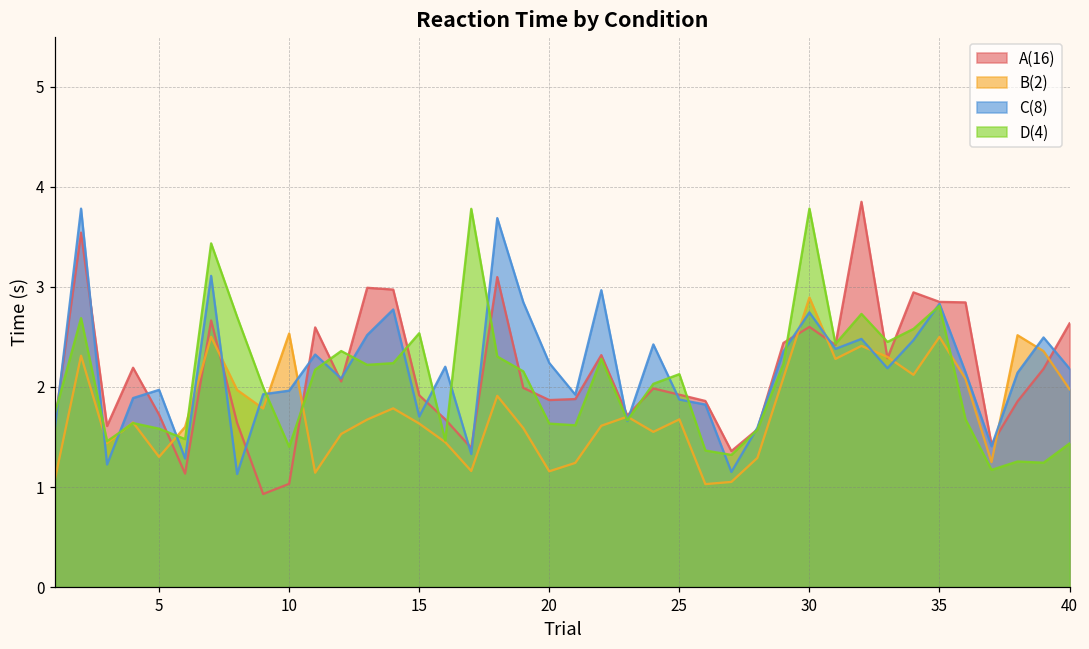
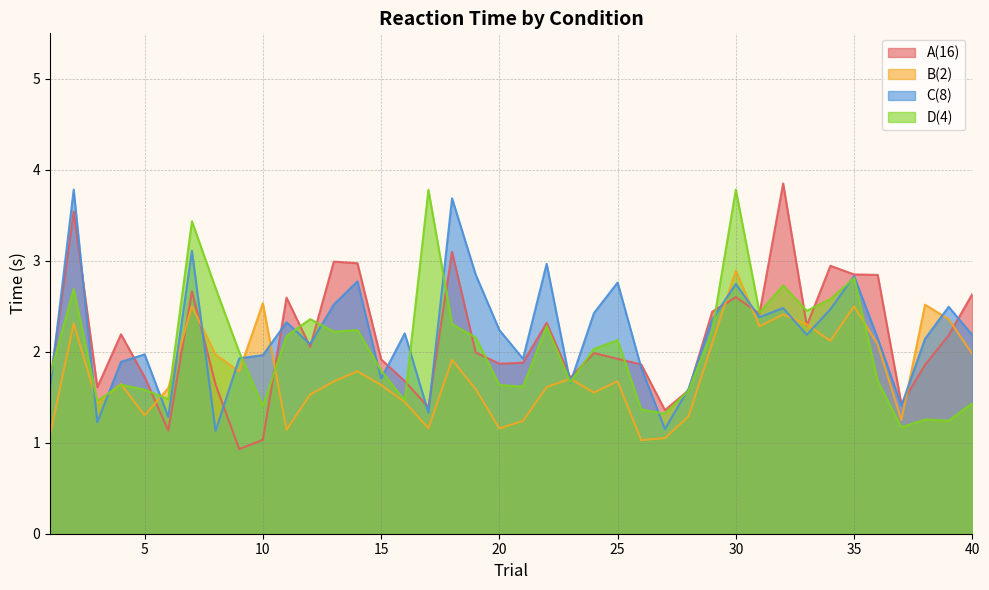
  {
    "A(16)": {
      "5": 1.7,
      "10": 1.0,
      "15": 1.9,
      "20": 1.9,
      "25": 1.9,
      "30": 2.6,
      "40": 2.6
    },
    "B(2)": {
      "5": 1.3,
      "10": 2.5,
      "15": 1.6,
      "20": 1.2,
      "25": 1.7,
      "30": 2.9,
      "35": 2.5,
      "40": 2.0
    },
    "C(8)": {
      "5": 2.0,
      "10": 2.0,
      "15": 1.7,
      "20": 2.2,
-     "25": 1.9,
+     "25": 2.8,
      "30": 2.7,
      "40": 2.2
    },
    "D(4)": {
      "5": 1.6,
      "10": 1.4,
-     "15": 2.5,
+     "15": 1.8,
      "20": 1.6,
      "25": 2.1,
      "30": 3.8,
      "40": 1.4
    }
  }
